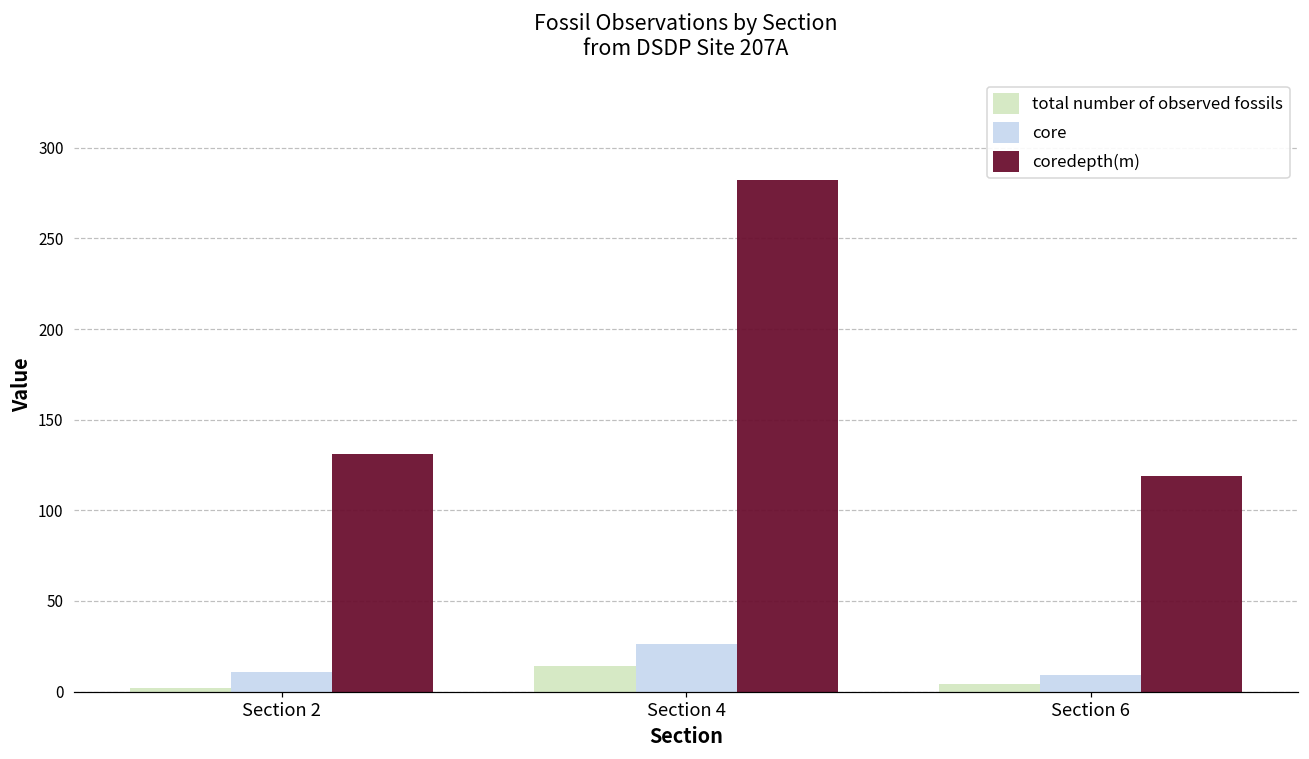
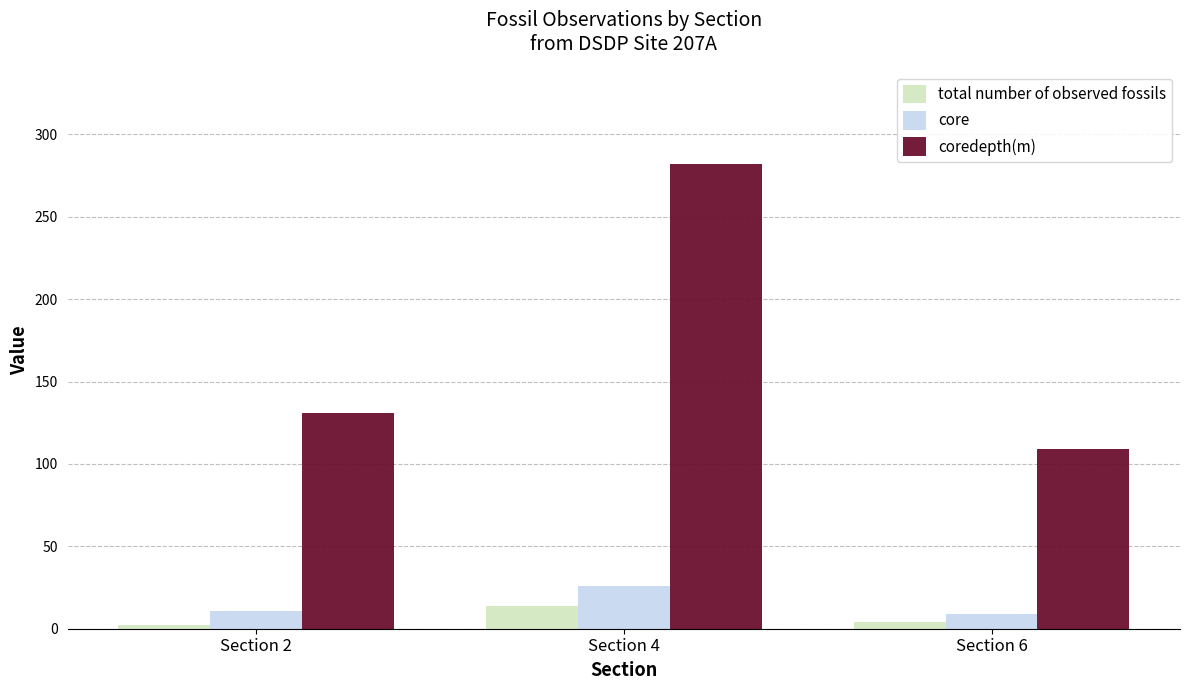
  {
    "coredepth(m)": {
      "Section 2": 131,
      "Section 4": 282,
-     "Section 6": 119
+     "Section 6": 109
    }
  }
